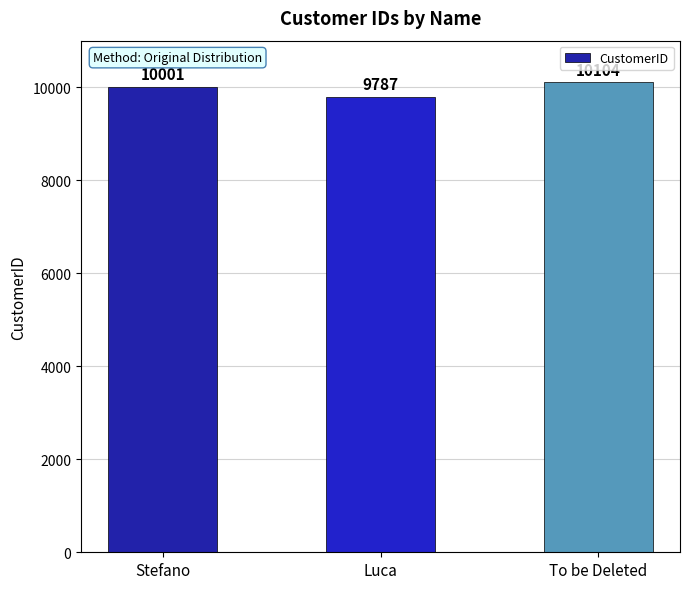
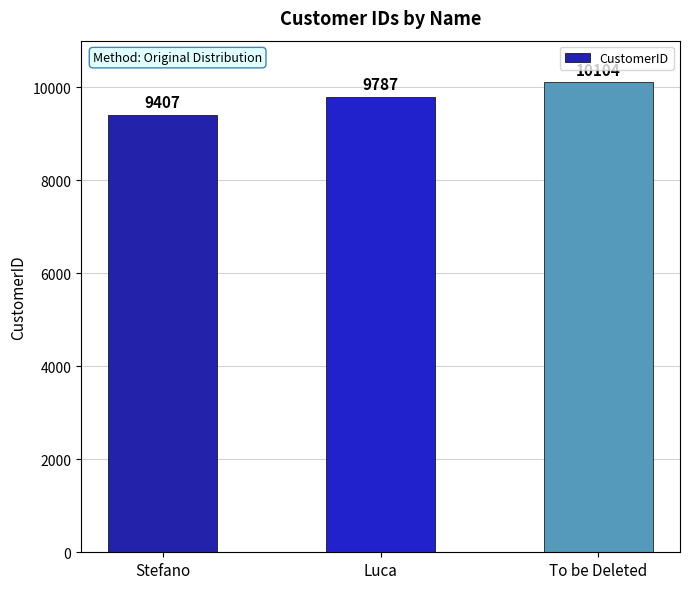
  {
-   "Stefano": 10001,
+   "Stefano": 9407,
    "Luca": 9787
  }
